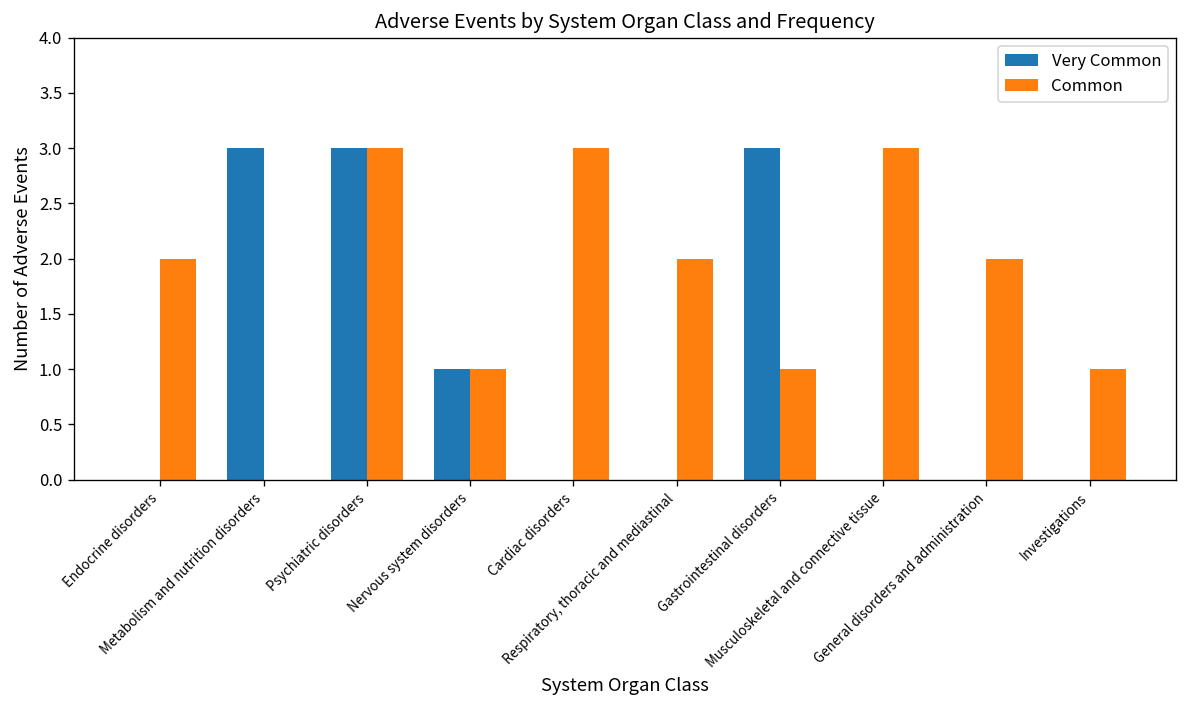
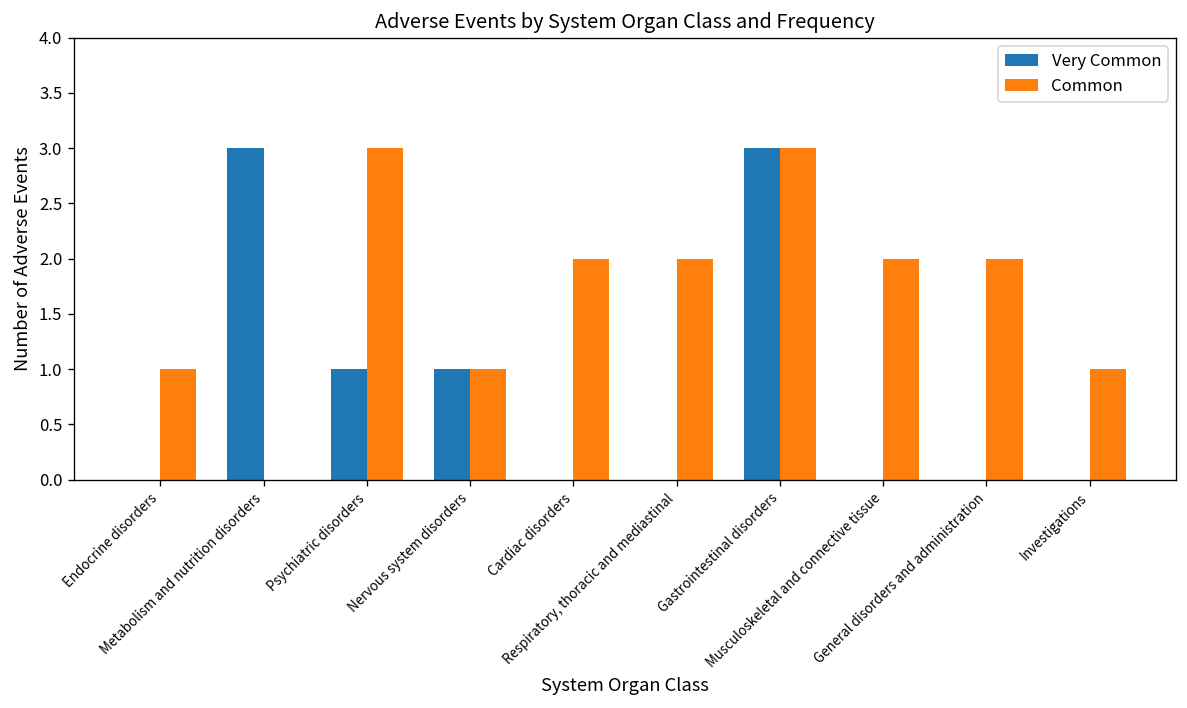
  {
    "Very Common": {
      "Endocrine disorders": 0,
      "Metabolism and nutrition disorders": 3,
-     "Psychiatric disorders": 3,
+     "Psychiatric disorders": 1,
      "Nervous system disorders": 1,
      "Cardiac disorders": 0,
      "Respiratory, thoracic and mediastinal": 0,
      "Gastrointestinal disorders": 3,
      "Musculoskeletal and connective tissue": 0,
      "General disorders and administration": 0,
      "Investigations": 0
    },
    "Common": {
-     "Endocrine disorders": 2,
+     "Endocrine disorders": 1,
      "Metabolism and nutrition disorders": 0,
      "Psychiatric disorders": 3,
      "Nervous system disorders": 1,
-     "Cardiac disorders": 3,
+     "Cardiac disorders": 2,
      "Respiratory, thoracic and mediastinal": 2,
-     "Gastrointestinal disorders": 1,
-     "Musculoskeletal and connective tissue": 3,
+     "Gastrointestinal disorders": 3,
+     "Musculoskeletal and connective tissue": 2,
      "General disorders and administration": 2,
      "Investigations": 1
    }
  }
